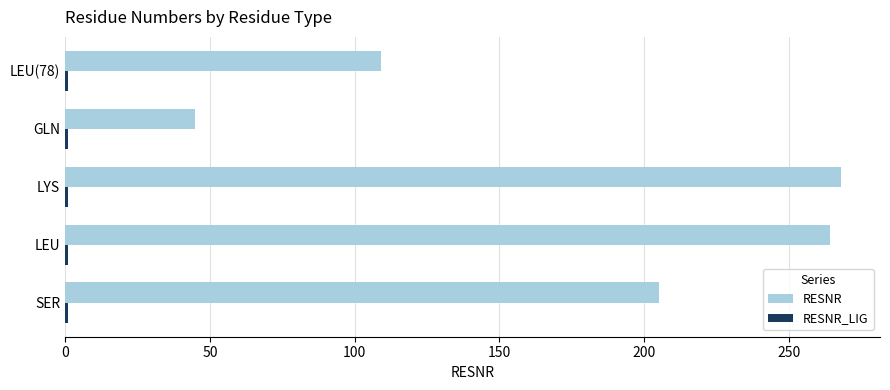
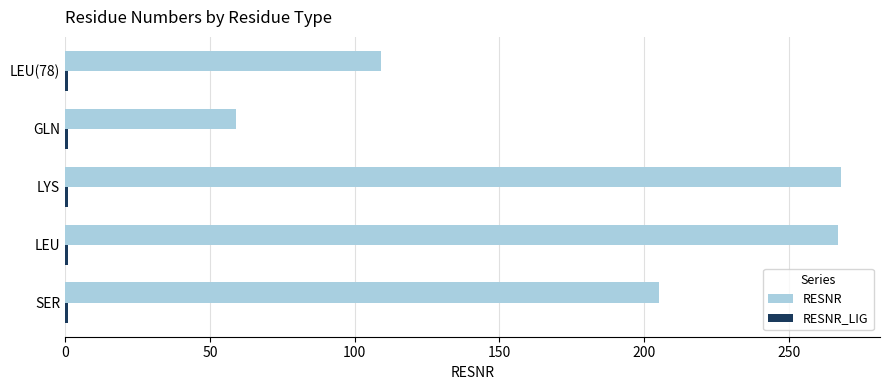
  {
    "RESNR": {
      "LEU(78)": 109,
-     "GLN": 45,
+     "GLN": 59,
      "LYS": 268,
-     "LEU": 264,
+     "LEU": 267,
      "SER": 205
    },
    "RESNR_LIG": {
      "LEU(78)": 1,
      "GLN": 1,
      "LYS": 1,
      "LEU": 1,
      "SER": 1
    }
  }
